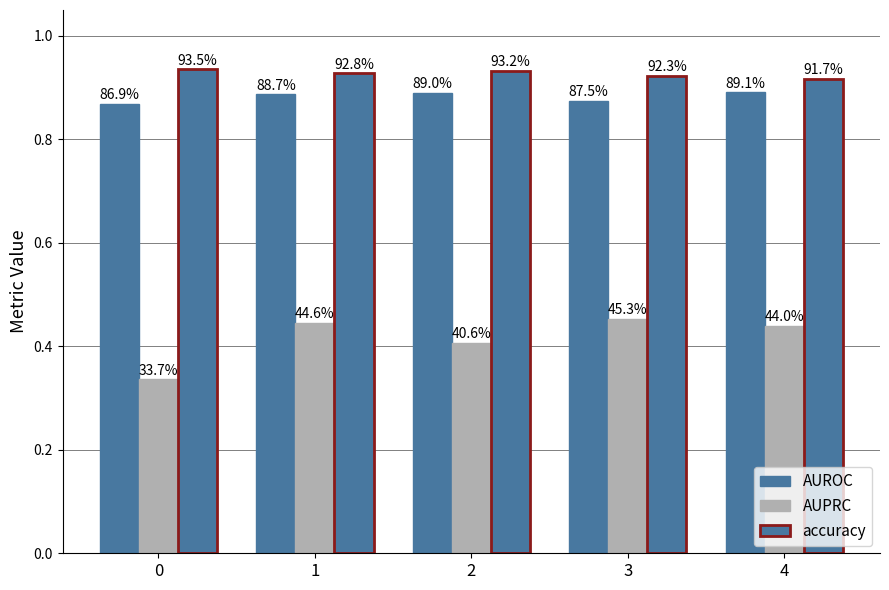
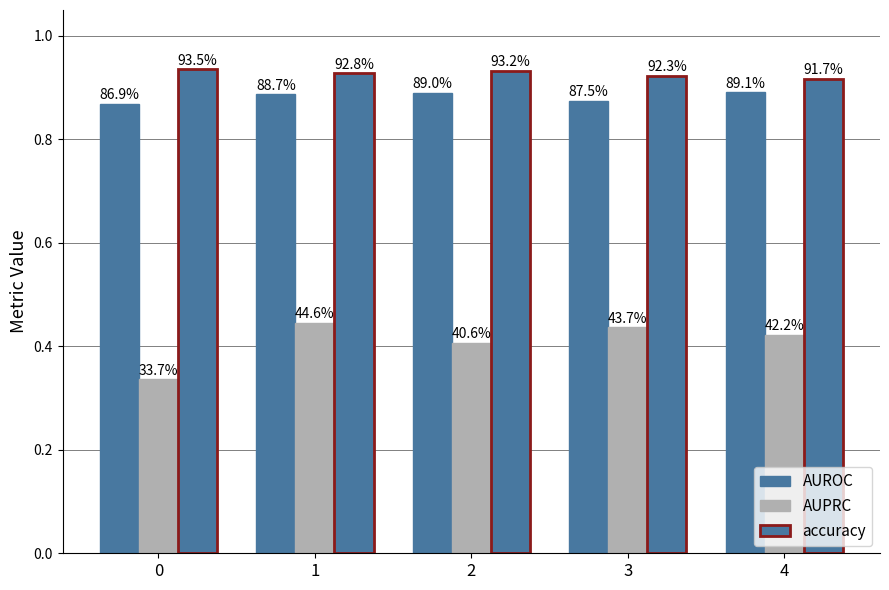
  {
    "AUPRC": {
      "0": "33.7%",
      "1": "44.6%",
      "2": "40.6%",
-     "3": "45.3%",
-     "4": "44.0%"
+     "3": "43.7%",
+     "4": "42.2%"
    }
  }
